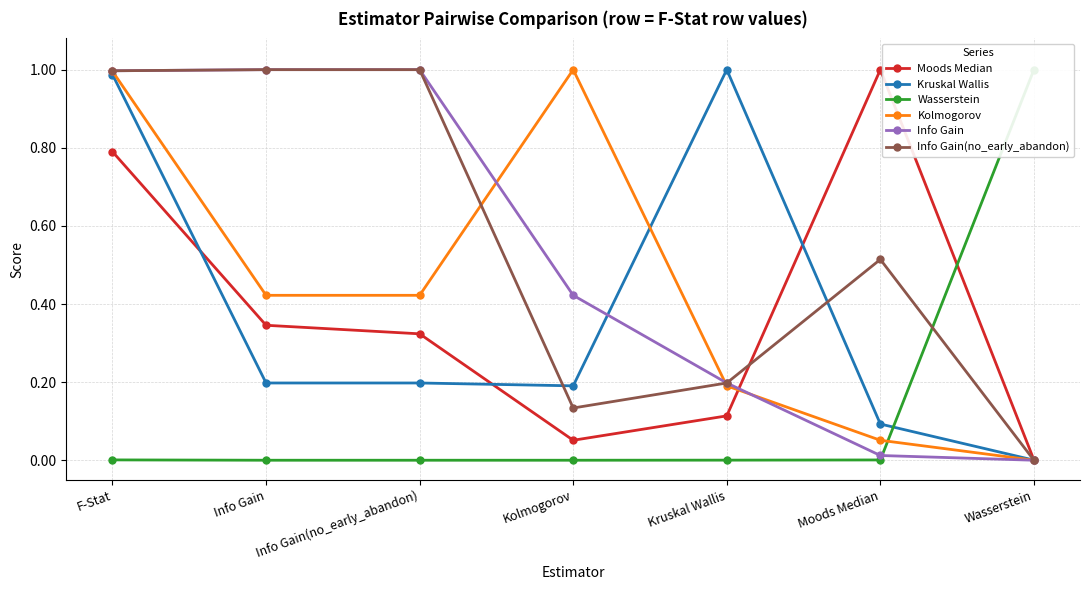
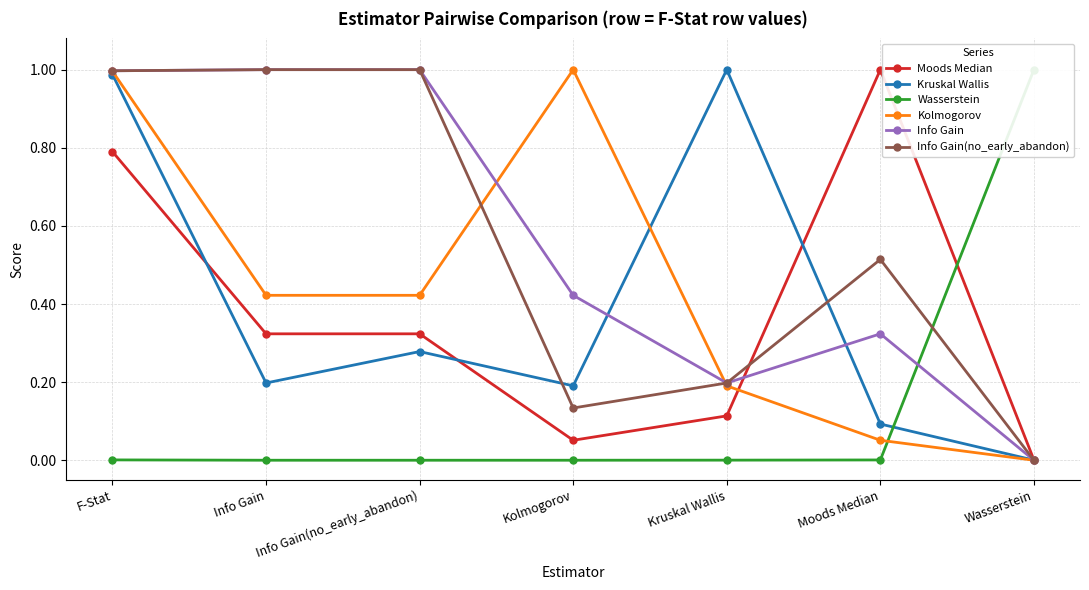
  {
    "Moods Median": {
      "F-Stat": 0.79,
-     "Info Gain": 0.35,
+     "Info Gain": 0.32,
      "Info Gain(no_early_abandon)": 0.32,
      "Kolmogorov": 0.05,
      "Kruskal Wallis": 0.11,
      "Moods Median": 1.00
    },
    "Kruskal Wallis": {
      "F-Stat": 0.99,
      "Info Gain": 0.20,
-     "Info Gain(no_early_abandon)": 0.20,
+     "Info Gain(no_early_abandon)": 0.28,
      "Kolmogorov": 0.19,
      "Kruskal Wallis": 1.00,
      "Moods Median": 0.09
    },
    "Wasserstein": {
      "F-Stat": 0.00,
      "Info Gain": 0.00,
      "Info Gain(no_early_abandon)": 0.00,
      "Kolmogorov": 0.00,
      "Kruskal Wallis": 0.00,
      "Moods Median": 0.00
    },
    "Kolmogorov": {
      "Info Gain": 0.42,
      "Info Gain(no_early_abandon)": 0.42,
      "Kolmogorov": 1.00,
      "Kruskal Wallis": 0.19,
      "Moods Median": 0.05
    },
    "Info Gain": {
      "Kolmogorov": 0.42,
-     "Moods Median": 0.01
+     "Moods Median": 0.32
    },
    "Info Gain(no_early_abandon)": {
      "Kolmogorov": 0.13,
      "Moods Median": 0.51
    }
  }
